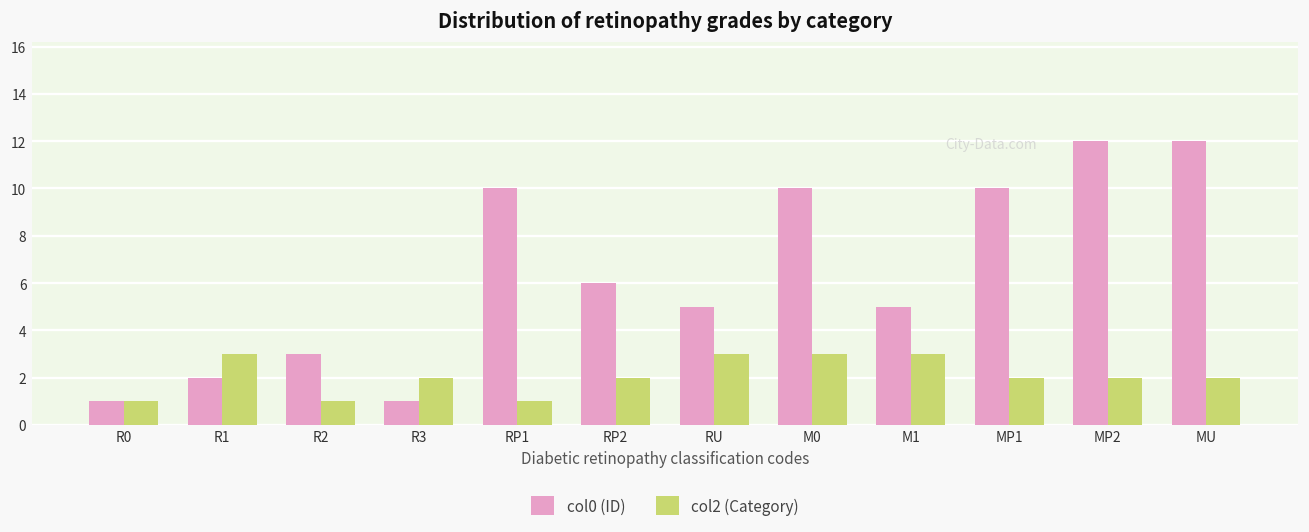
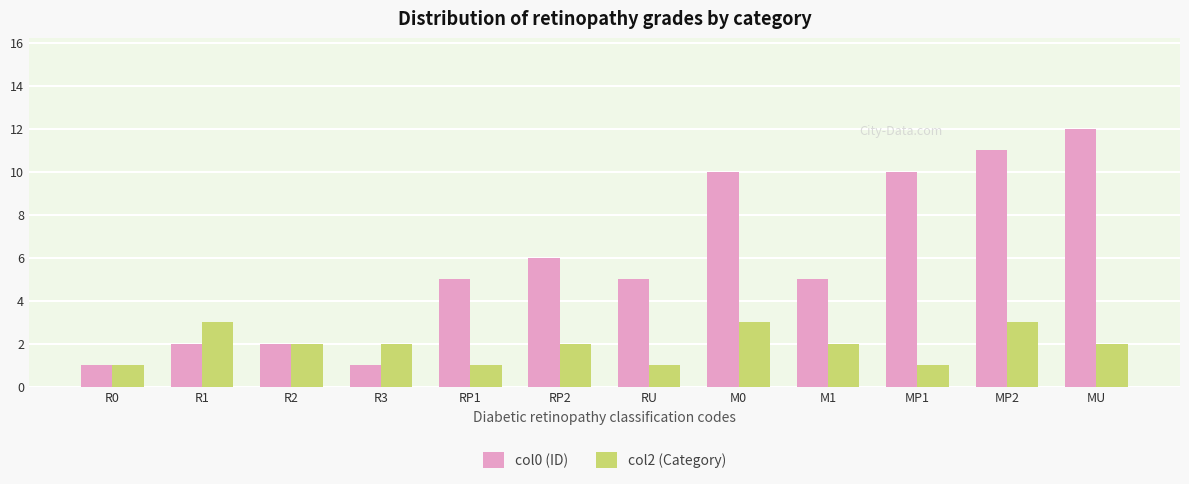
  {
    "col0 (ID)": {
      "R0": 1,
      "R1": 2,
-     "R2": 3,
+     "R2": 2,
      "R3": 1,
-     "RP1": 10,
+     "RP1": 5,
      "RP2": 6,
      "RU": 5,
      "M0": 10,
      "M1": 5,
      "MP1": 10,
-     "MP2": 12,
+     "MP2": 11,
      "MU": 12
    },
    "col2 (Category)": {
      "R0": 1,
      "R1": 3,
-     "R2": 1,
+     "R2": 2,
      "R3": 2,
      "RP1": 1,
      "RP2": 2,
-     "RU": 3,
+     "RU": 1,
      "M0": 3,
-     "M1": 3,
-     "MP1": 2,
-     "MP2": 2,
+     "M1": 2,
+     "MP1": 1,
+     "MP2": 3,
      "MU": 2
    }
  }
